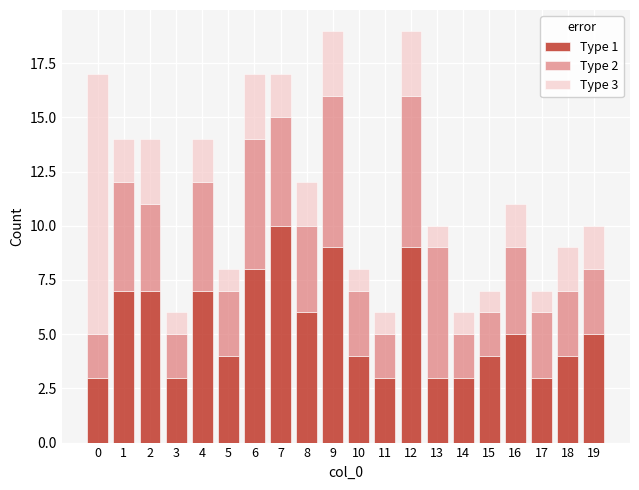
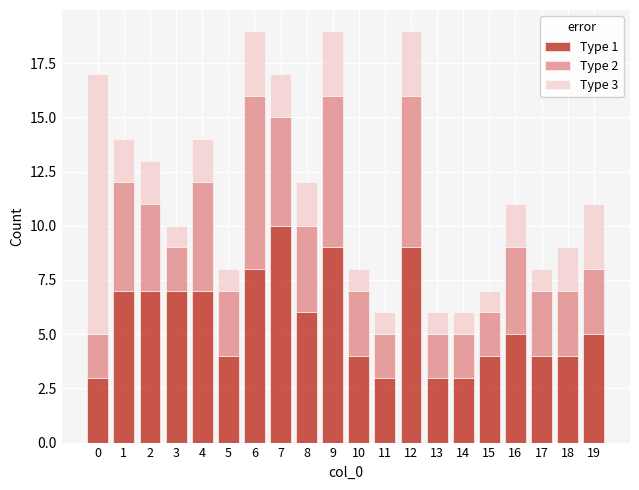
  {
    "Type 1": {
      "0": 3,
      "1": 7,
      "2": 7,
-     "3": 3,
+     "3": 7,
      "4": 7,
      "5": 4,
      "6": 8,
      "7": 10,
      "8": 6,
      "9": 9,
      "10": 4,
      "11": 3,
      "12": 9,
      "13": 3,
      "14": 3,
      "15": 4,
      "16": 5,
-     "17": 3,
+     "17": 4,
      "18": 4,
      "19": 5
    },
    "Type 2": {
      "0": 2,
      "1": 5,
      "2": 4,
      "3": 2,
      "4": 5,
      "5": 3,
-     "6": 6,
+     "6": 8,
      "7": 5,
      "8": 4,
      "9": 7,
      "10": 3,
      "11": 2,
      "12": 7,
-     "13": 6,
+     "13": 2,
      "14": 2,
      "15": 2,
      "16": 4,
      "17": 3,
      "18": 3,
      "19": 3
    },
    "Type 3": {
      "0": 12,
      "1": 2,
-     "2": 3,
+     "2": 2,
      "3": 1,
      "4": 2,
      "5": 1,
      "6": 3,
      "7": 2,
      "8": 2,
      "9": 3,
      "10": 1,
      "11": 1,
      "12": 3,
      "13": 1,
      "14": 1,
      "15": 1,
      "16": 2,
      "17": 1,
      "18": 2,
-     "19": 2
+     "19": 3
    }
  }
